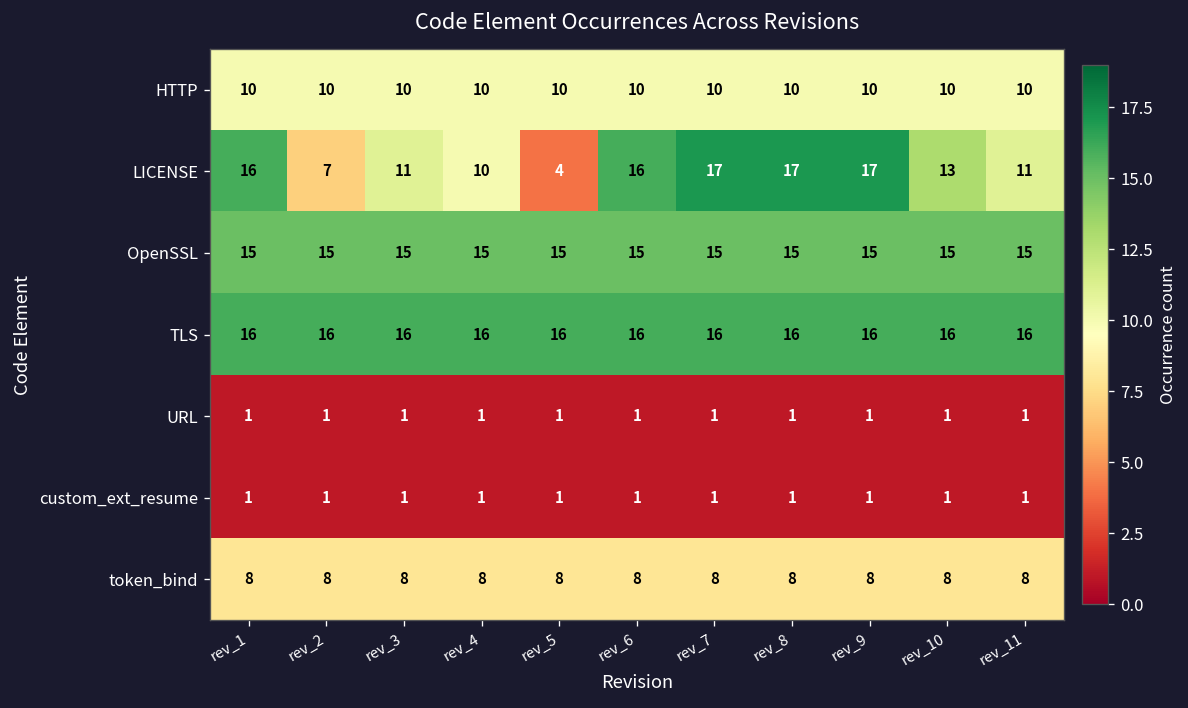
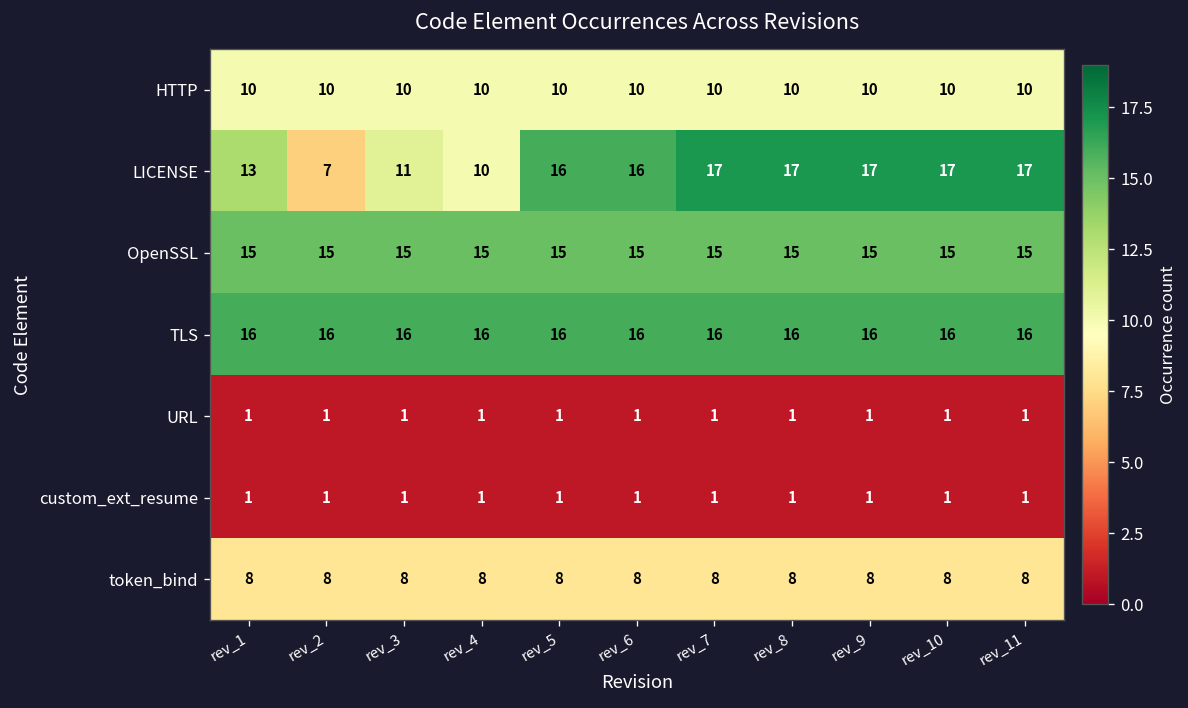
  {
    "HTTP": {
      "rev_1": 10,
      "rev_2": 10,
      "rev_3": 10,
      "rev_4": 10,
      "rev_5": 10,
      "rev_6": 10,
      "rev_7": 10,
      "rev_8": 10,
      "rev_9": 10,
      "rev_10": 10,
      "rev_11": 10
    },
    "LICENSE": {
-     "rev_1": 16,
+     "rev_1": 13,
      "rev_2": 7,
      "rev_3": 11,
      "rev_4": 10,
-     "rev_5": 4,
+     "rev_5": 16,
      "rev_6": 16,
      "rev_7": 17,
      "rev_8": 17,
      "rev_9": 17,
-     "rev_10": 13,
-     "rev_11": 11
+     "rev_10": 17,
+     "rev_11": 17
    },
    "OpenSSL": {
      "rev_1": 15,
      "rev_2": 15,
      "rev_3": 15,
      "rev_4": 15,
      "rev_5": 15,
      "rev_6": 15,
      "rev_7": 15,
      "rev_8": 15,
      "rev_9": 15,
      "rev_10": 15,
      "rev_11": 15
    },
    "TLS": {
      "rev_1": 16,
      "rev_2": 16,
      "rev_3": 16,
      "rev_4": 16,
      "rev_5": 16,
      "rev_6": 16,
      "rev_7": 16,
      "rev_8": 16,
      "rev_9": 16,
      "rev_10": 16,
      "rev_11": 16
    },
    "URL": {
      "rev_1": 1,
      "rev_2": 1,
      "rev_3": 1,
      "rev_4": 1,
      "rev_5": 1,
      "rev_6": 1,
      "rev_7": 1,
      "rev_8": 1,
      "rev_9": 1,
      "rev_10": 1,
      "rev_11": 1
    },
    "custom_ext_resume": {
      "rev_1": 1,
      "rev_2": 1,
      "rev_3": 1,
      "rev_4": 1,
      "rev_5": 1,
      "rev_6": 1,
      "rev_7": 1,
      "rev_8": 1,
      "rev_9": 1,
      "rev_10": 1,
      "rev_11": 1
    },
    "token_bind": {
      "rev_1": 8,
      "rev_2": 8,
      "rev_3": 8,
      "rev_4": 8,
      "rev_5": 8,
      "rev_6": 8,
      "rev_7": 8,
      "rev_8": 8,
      "rev_9": 8,
      "rev_10": 8,
      "rev_11": 8
    }
  }
